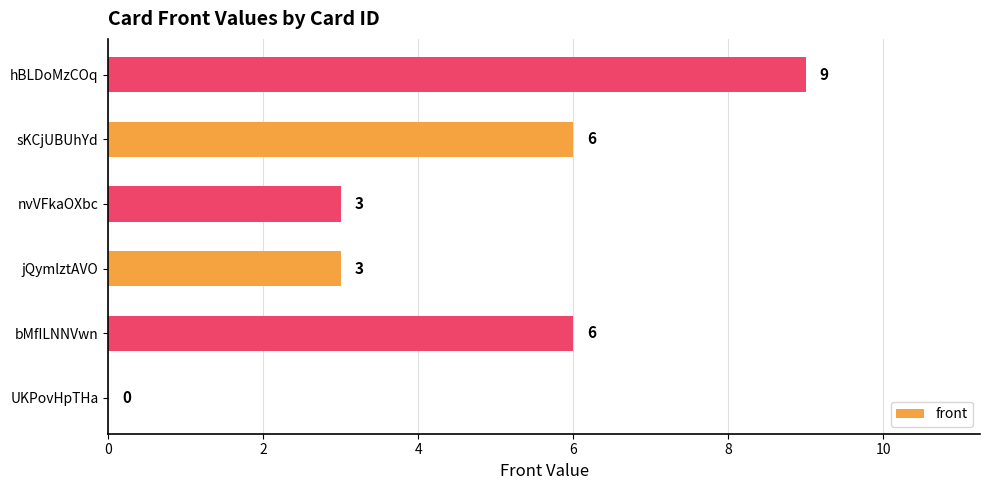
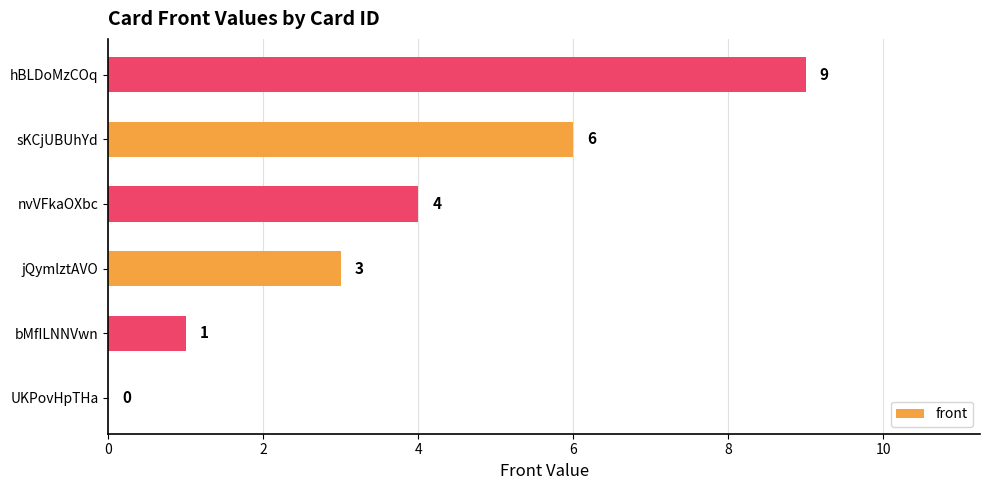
  {
    "hBLDoMzCOq": 9,
    "sKCjUBUhYd": 6,
-   "nvVFkaOXbc": 3,
+   "nvVFkaOXbc": 4,
    "jQymlztAVO": 3,
-   "bMfILNNVwn": 6,
+   "bMfILNNVwn": 1,
    "UKPovHpTHa": 0
  }
